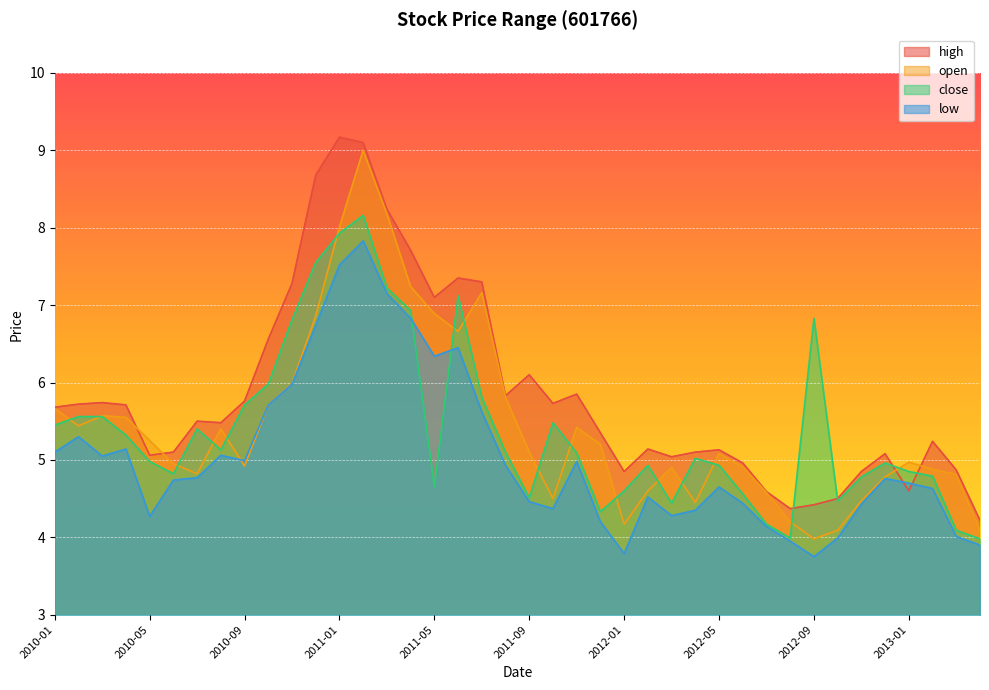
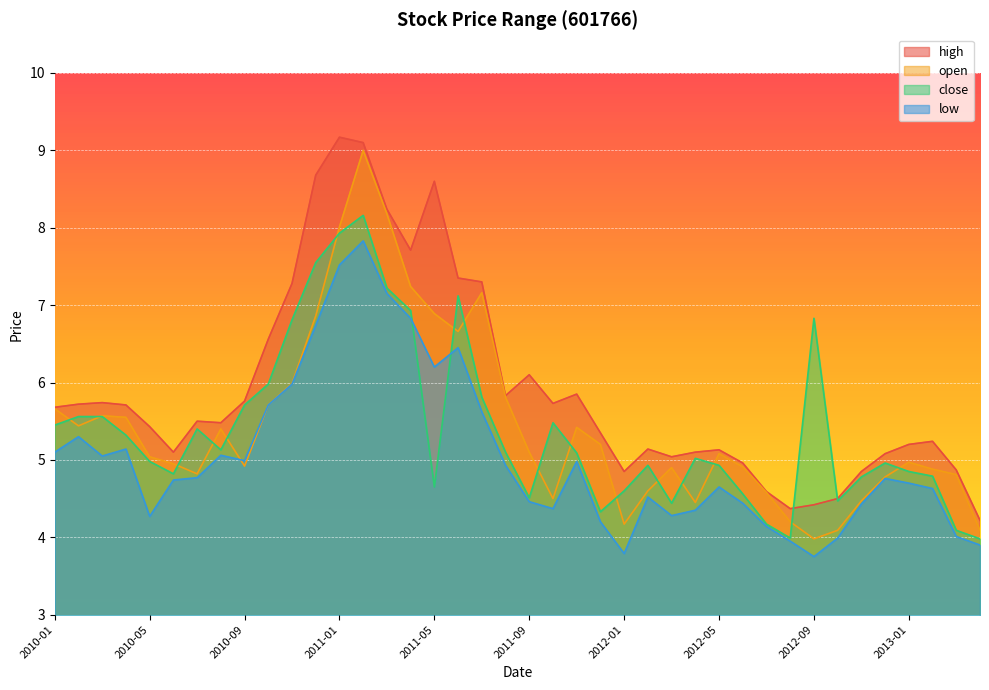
  {
    "high": {
-     "2010-05": 5.1,
+     "2010-05": 5.4,
      "2010-09": 5.8,
      "2011-01": 9.2,
-     "2011-05": 7.1,
+     "2011-05": 8.6,
      "2011-09": 6.1,
      "2012-01": 4.9,
      "2012-05": 5.1,
      "2012-09": 4.4,
-     "2013-01": 4.6
+     "2013-01": 5.2
    },
    "open": {
-     "2010-05": 5.3,
+     "2010-05": 5.0,
      "2010-09": 4.9,
      "2011-01": 8.0,
      "2011-05": 6.9,
      "2011-09": 5.1,
      "2012-01": 4.2,
      "2012-05": 5.1,
      "2012-09": 4.0,
      "2013-01": 5.0
    },
    "close": {
      "2010-01": 5.5,
      "2010-05": 5.0,
      "2010-09": 5.7,
      "2011-01": 7.9,
      "2011-05": 4.7,
      "2011-09": 4.5,
      "2012-01": 4.6,
      "2012-05": 4.9,
      "2012-09": 6.8,
      "2013-01": 4.9
    },
    "low": {
      "2010-01": 5.1,
      "2010-05": 4.3,
      "2010-09": 5.0,
      "2011-01": 7.5,
-     "2011-05": 6.3,
+     "2011-05": 6.2,
      "2011-09": 4.5,
      "2012-01": 3.8,
      "2012-05": 4.7,
      "2012-09": 3.8,
      "2013-01": 4.7
    }
  }
